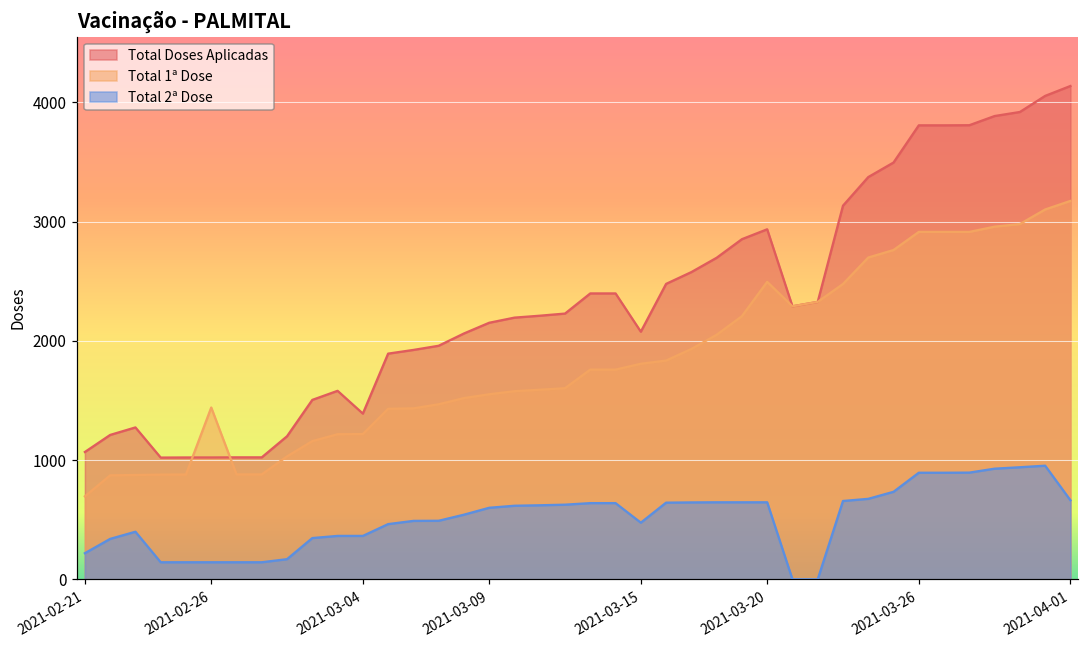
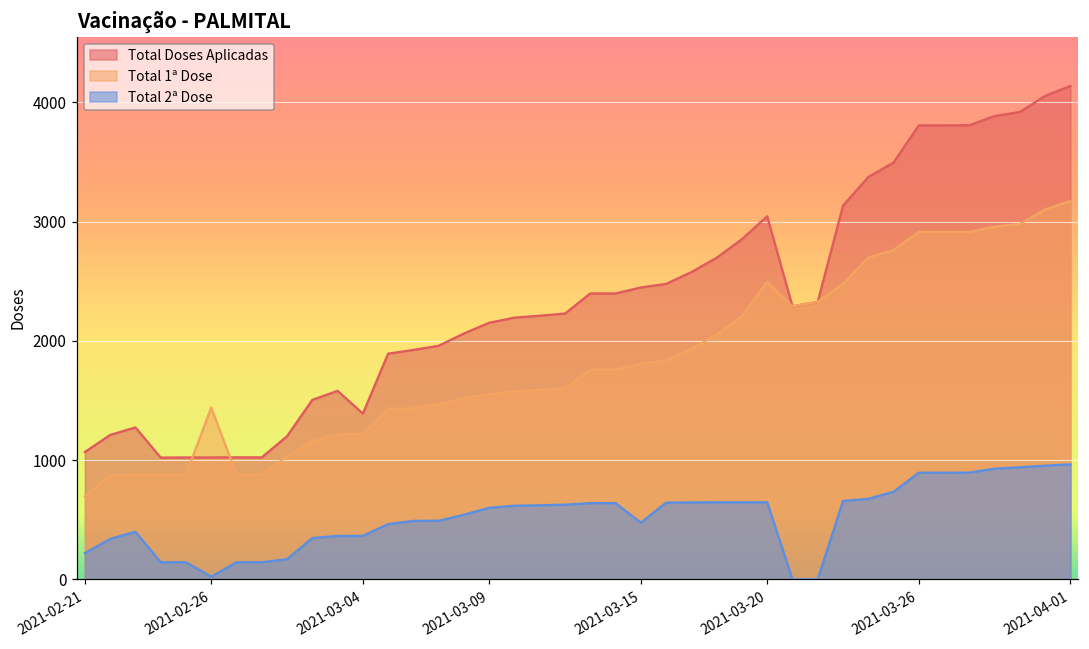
  {
    "Total Doses Aplicadas": {
      "2021-02-21": 1070,
      "2021-02-26": 1020,
      "2021-03-04": 1390,
      "2021-03-09": 2150,
-     "2021-03-15": 2080,
-     "2021-03-20": 2940,
+     "2021-03-15": 2450,
+     "2021-03-20": 3050,
      "2021-03-26": 3810,
      "2021-04-01": 4140
    },
    "Total 1ª Dose": {
      "2021-02-21": 700,
      "2021-02-26": 1440,
      "2021-03-04": 1220,
      "2021-03-09": 1550,
      "2021-03-15": 1810,
      "2021-03-20": 2500,
      "2021-03-26": 2910,
      "2021-04-01": 3170
    },
    "Total 2ª Dose": {
      "2021-02-21": 220,
-     "2021-02-26": 140,
+     "2021-02-26": 20,
      "2021-03-04": 360,
      "2021-03-09": 600,
      "2021-03-15": 480,
      "2021-03-20": 650,
      "2021-03-26": 890,
-     "2021-04-01": 660
+     "2021-04-01": 960
    }
  }
